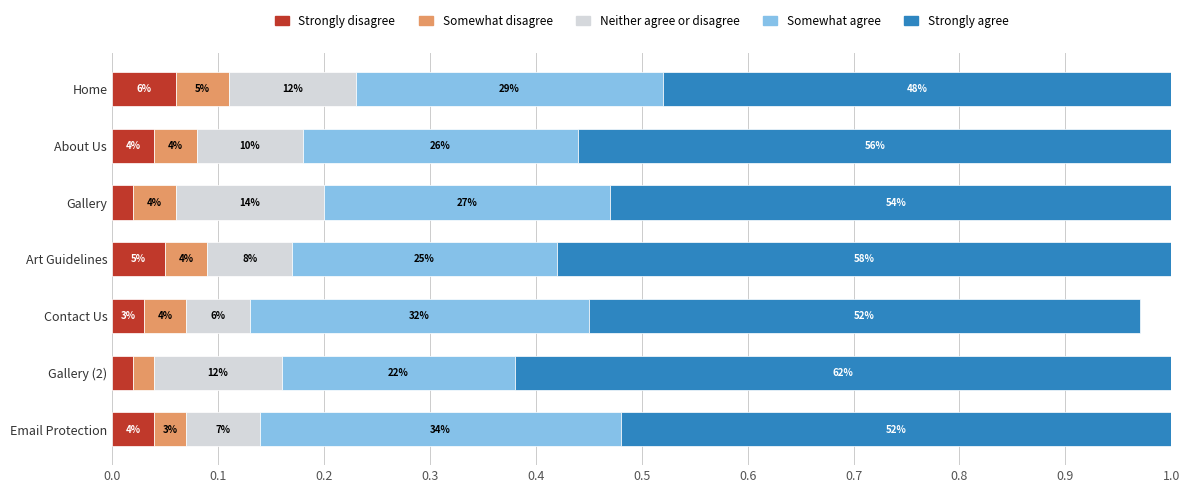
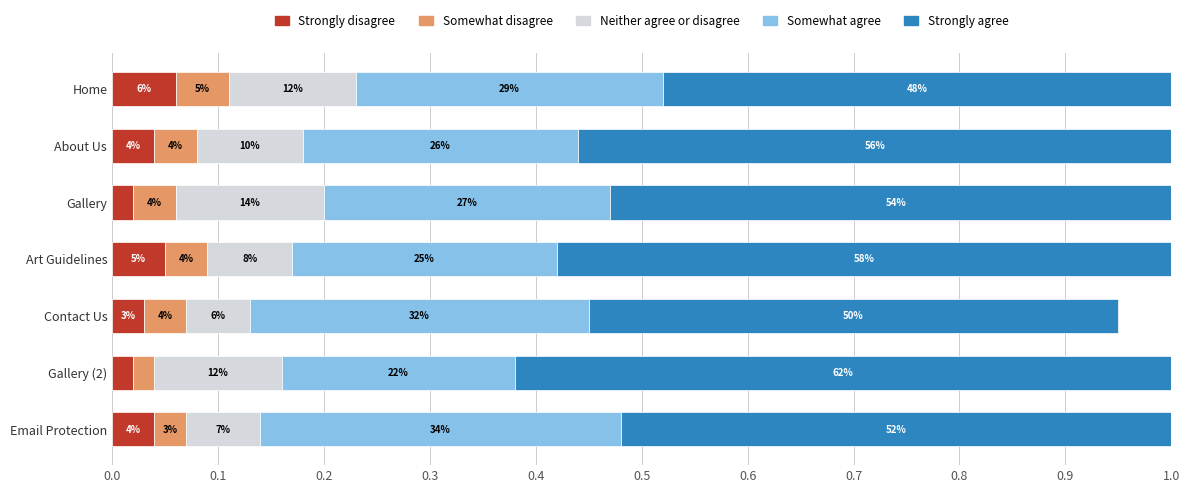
  {
    "Strongly disagree": {
      "Home": "6%",
      "About Us": "4%",
      "Art Guidelines": "5%",
      "Contact Us": "3%",
      "Email Protection": "4%"
    },
    "Somewhat disagree": {
      "Home": "5%",
      "About Us": "4%",
      "Gallery": "4%",
      "Art Guidelines": "4%",
      "Contact Us": "4%",
      "Email Protection": "3%"
    },
    "Neither agree or disagree": {
      "Home": "12%",
      "About Us": "10%",
      "Gallery": "14%",
      "Art Guidelines": "8%",
      "Contact Us": "6%",
      "Gallery (2)": "12%",
      "Email Protection": "7%"
    },
    "Somewhat agree": {
      "Home": "29%",
      "About Us": "26%",
      "Gallery": "27%",
      "Art Guidelines": "25%",
      "Contact Us": "32%",
      "Gallery (2)": "22%",
      "Email Protection": "34%"
    },
    "Strongly agree": {
      "Home": "48%",
      "About Us": "56%",
      "Art Guidelines": "58%",
-     "Contact Us": "52%",
+     "Contact Us": "50%",
      "Gallery (2)": "62%",
      "Email Protection": "52%"
    }
  }
